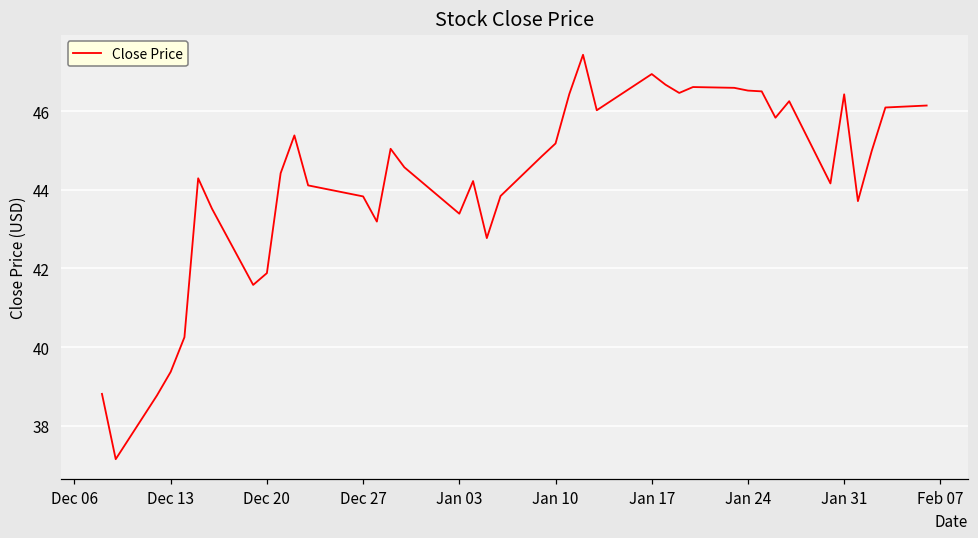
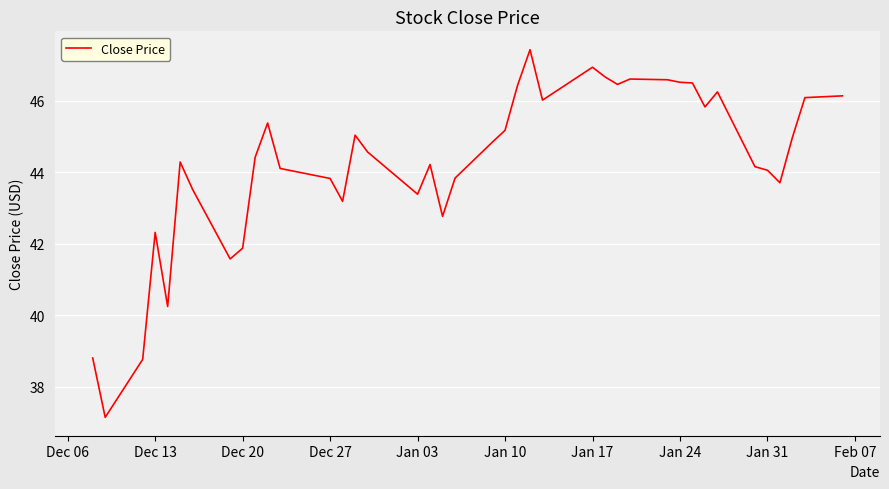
  {
-   "Dec 13": 39.4,
+   "Dec 13": 42.3,
    "Dec 20": 41.9,
    "Dec 27": 43.8,
    "Jan 03": 43.4,
    "Jan 10": 45.2,
    "Jan 17": 46.9,
    "Jan 24": 46.5,
-   "Jan 31": 46.4
+   "Jan 31": 44.1
  }
